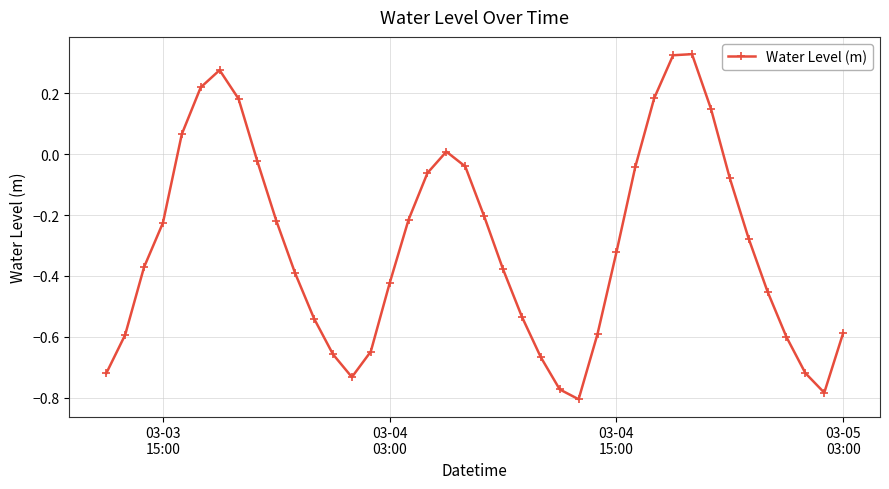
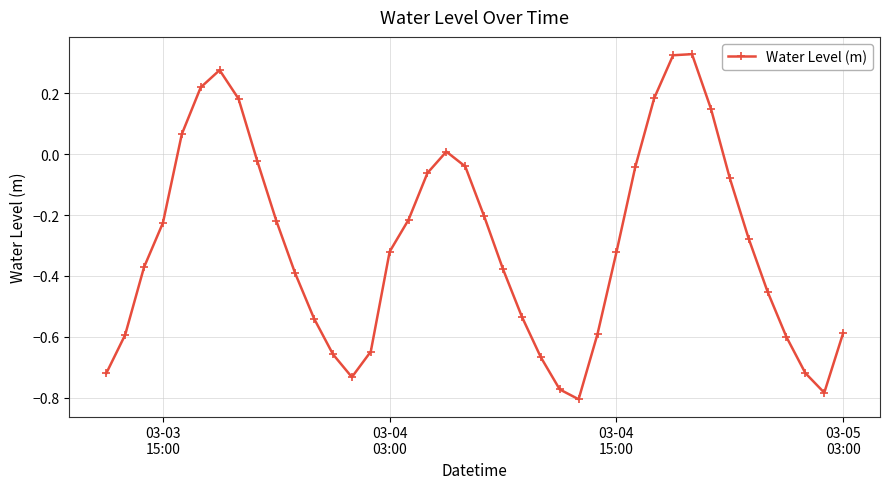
  {
    "03-03 15:00": -0.23,
-   "03-04 03:00": -0.42,
+   "03-04 03:00": -0.32,
    "03-04 15:00": -0.32,
    "03-05 03:00": -0.59
  }
